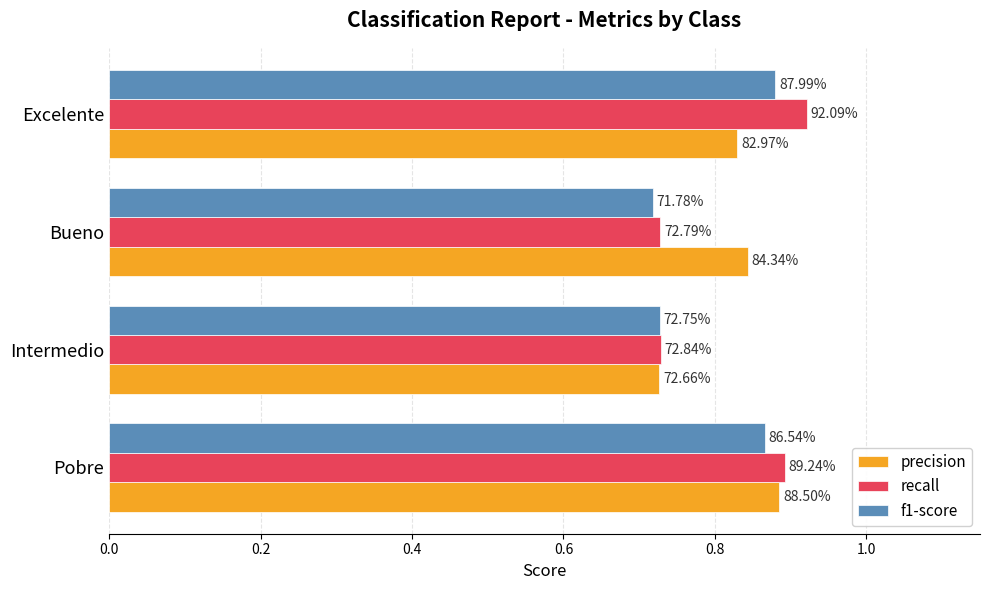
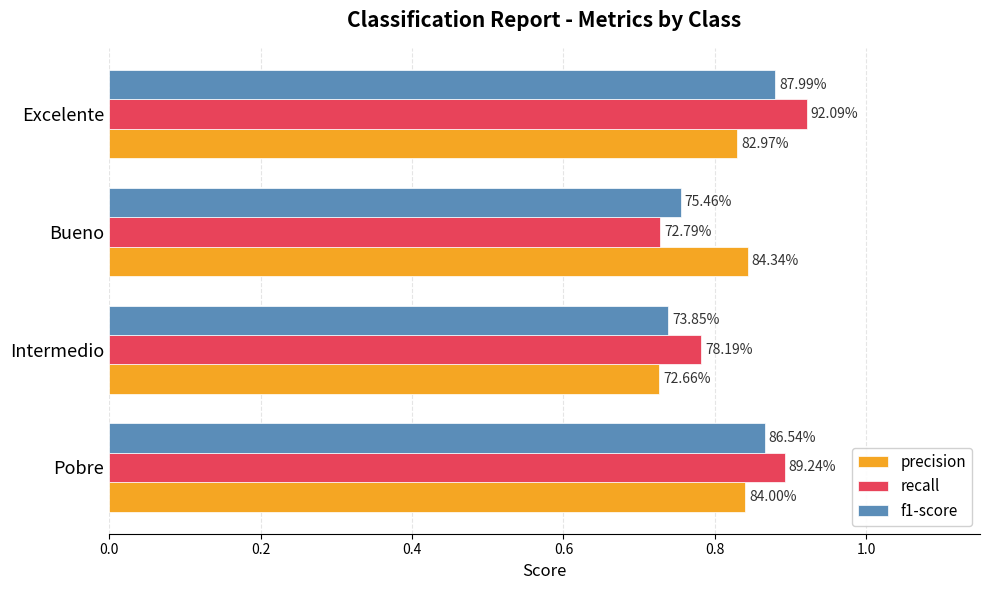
  {
    "precision": {
      "Excelente": "82.97%",
      "Bueno": "84.34%",
      "Intermedio": "72.66%",
-     "Pobre": "88.50%"
+     "Pobre": "84.00%"
    },
    "recall": {
      "Excelente": "92.09%",
      "Bueno": "72.79%",
-     "Intermedio": "72.84%",
+     "Intermedio": "78.19%",
      "Pobre": "89.24%"
    },
    "f1-score": {
      "Excelente": "87.99%",
-     "Bueno": "71.78%",
-     "Intermedio": "72.75%",
+     "Bueno": "75.46%",
+     "Intermedio": "73.85%",
      "Pobre": "86.54%"
    }
  }
